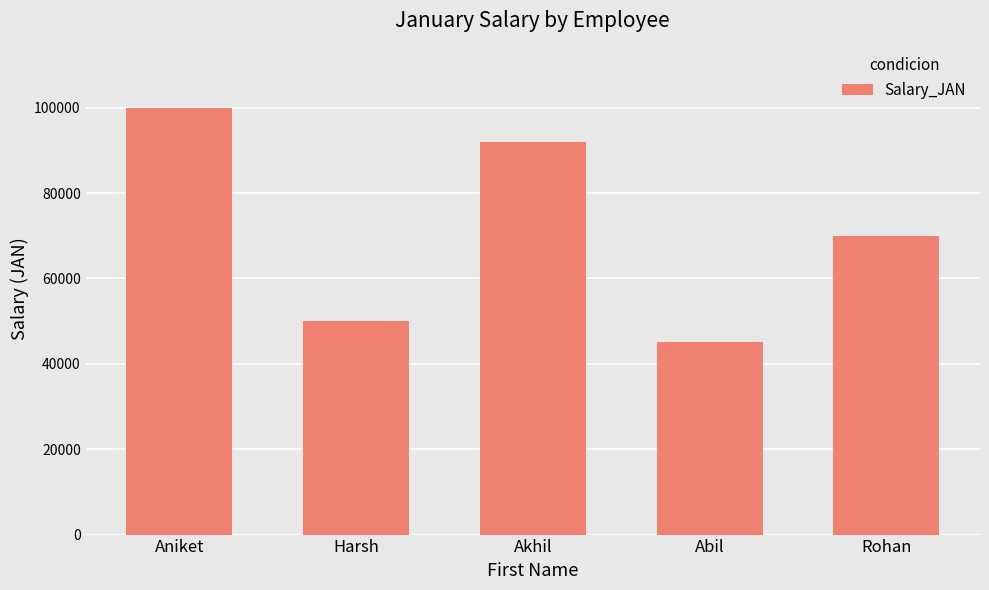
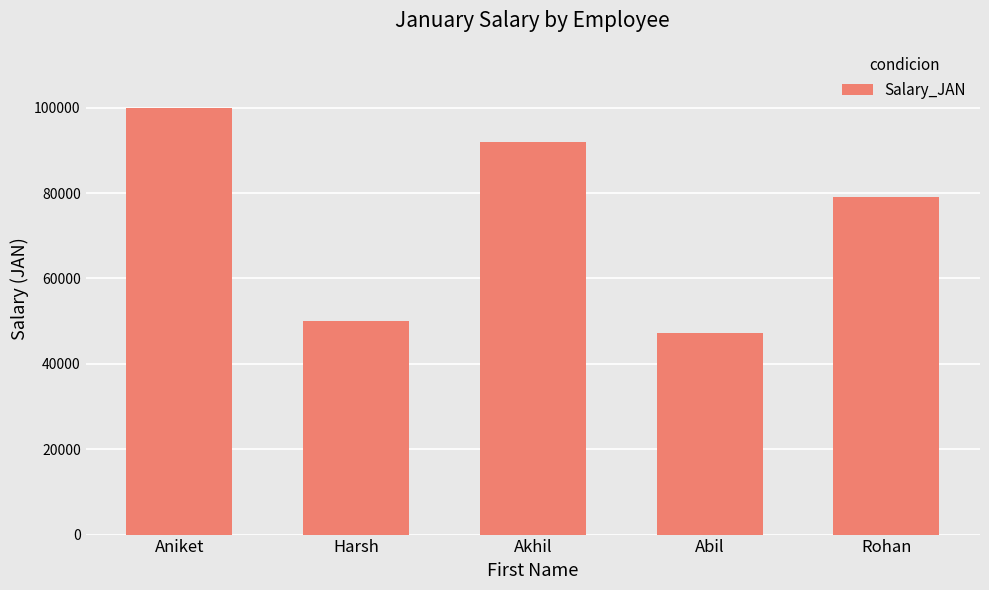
  {
    "Aniket": 100000,
    "Harsh": 50000,
    "Akhil": 92000,
-   "Abil": 45000,
-   "Rohan": 70000
+   "Abil": 47000,
+   "Rohan": 79000
  }
